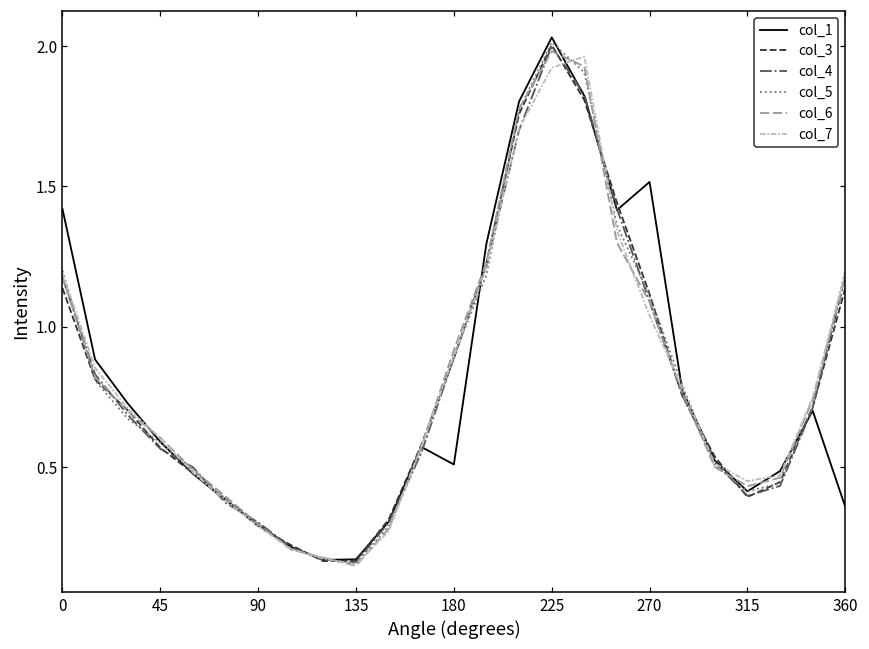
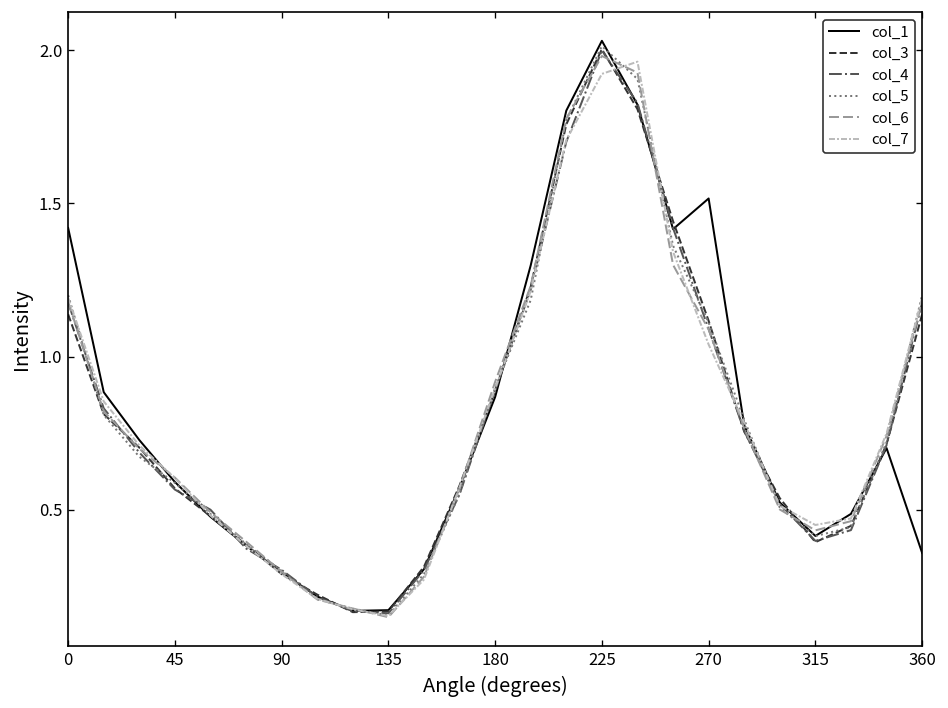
  {
    "col_1": {
      "0": 1.42,
-     "180": 0.51,
+     "180": 0.87,
      "225": 2.03,
      "270": 1.52,
      "360": 0.36
    }
  }
